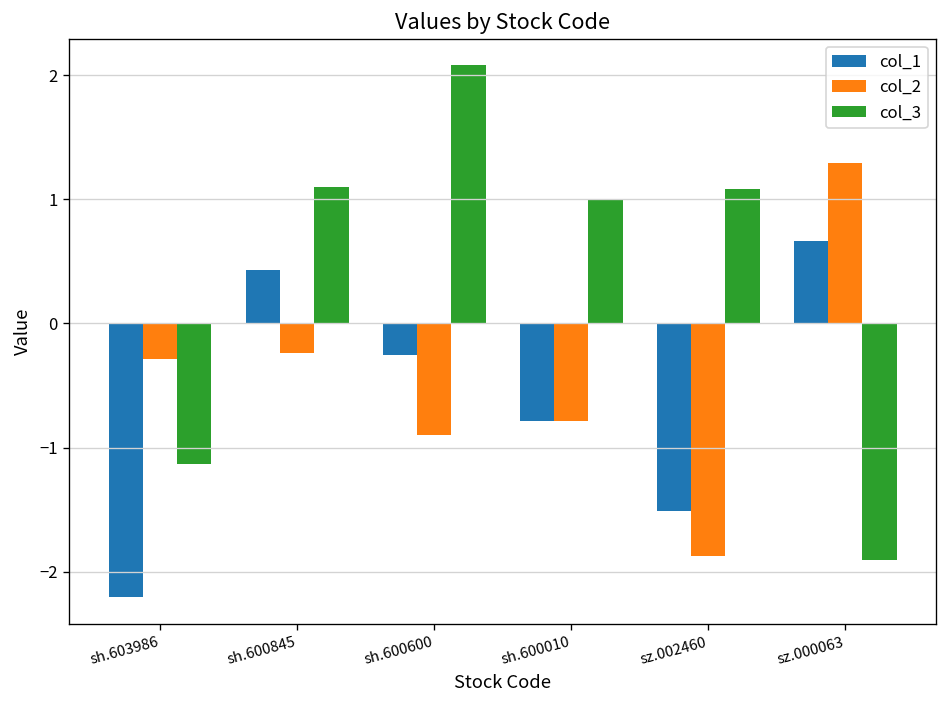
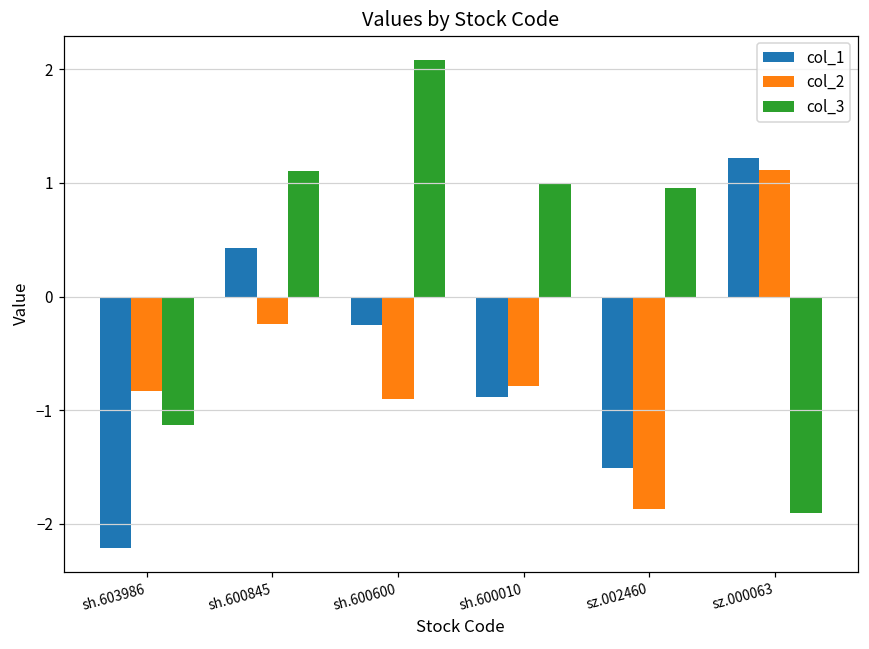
  {
    "col_1": {
      "sh.603986": -2.21,
      "sh.600845": 0.43,
      "sh.600600": -0.25,
-     "sh.600010": -0.79,
+     "sh.600010": -0.89,
      "sz.002460": -1.51,
-     "sz.000063": 0.66
+     "sz.000063": 1.22
    },
    "col_2": {
-     "sh.603986": -0.29,
+     "sh.603986": -0.84,
      "sh.600845": -0.24,
      "sh.600600": -0.90,
      "sh.600010": -0.79,
      "sz.002460": -1.87,
-     "sz.000063": 1.29
+     "sz.000063": 1.12
    },
    "col_3": {
      "sh.603986": -1.13,
      "sh.600845": 1.10,
      "sh.600600": 2.08,
      "sh.600010": 1.00,
-     "sz.002460": 1.09,
+     "sz.002460": 0.95,
      "sz.000063": -1.91
    }
  }
